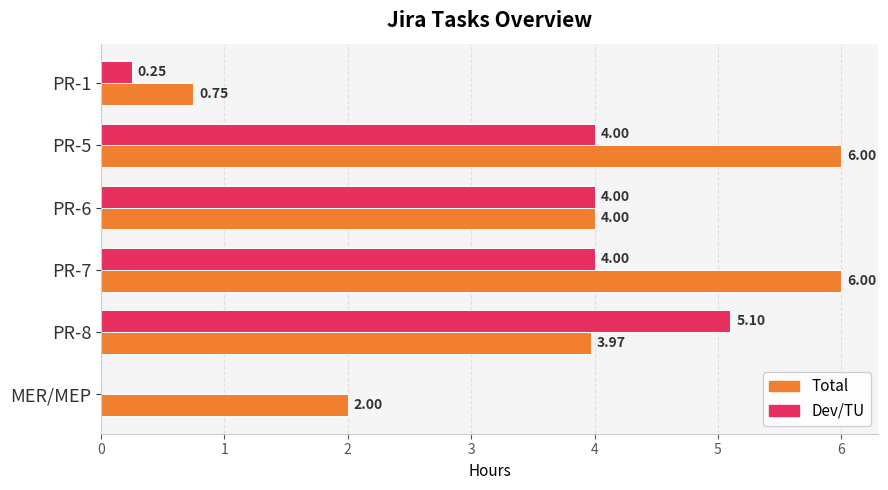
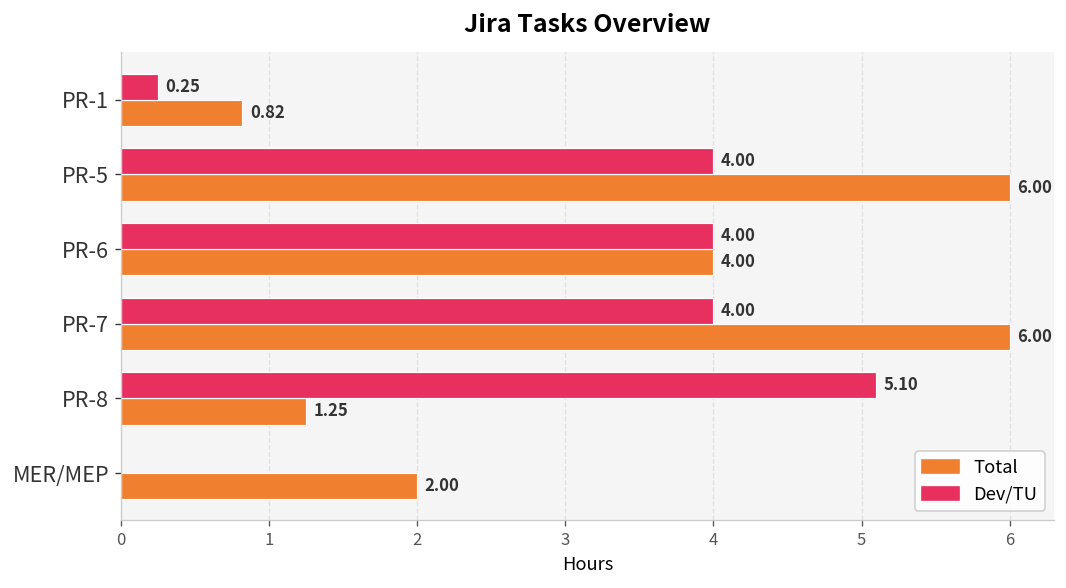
  {
    "Total": {
-     "PR-1": 0.75,
+     "PR-1": 0.82,
      "PR-5": 6.00,
      "PR-6": 4.00,
      "PR-7": 6.00,
-     "PR-8": 3.97,
+     "PR-8": 1.25,
      "MER/MEP": 2.00
    },
    "Dev/TU": {
      "PR-1": 0.25,
      "PR-5": 4.00,
      "PR-6": 4.00,
      "PR-7": 4.00,
      "PR-8": 5.10
    }
  }
